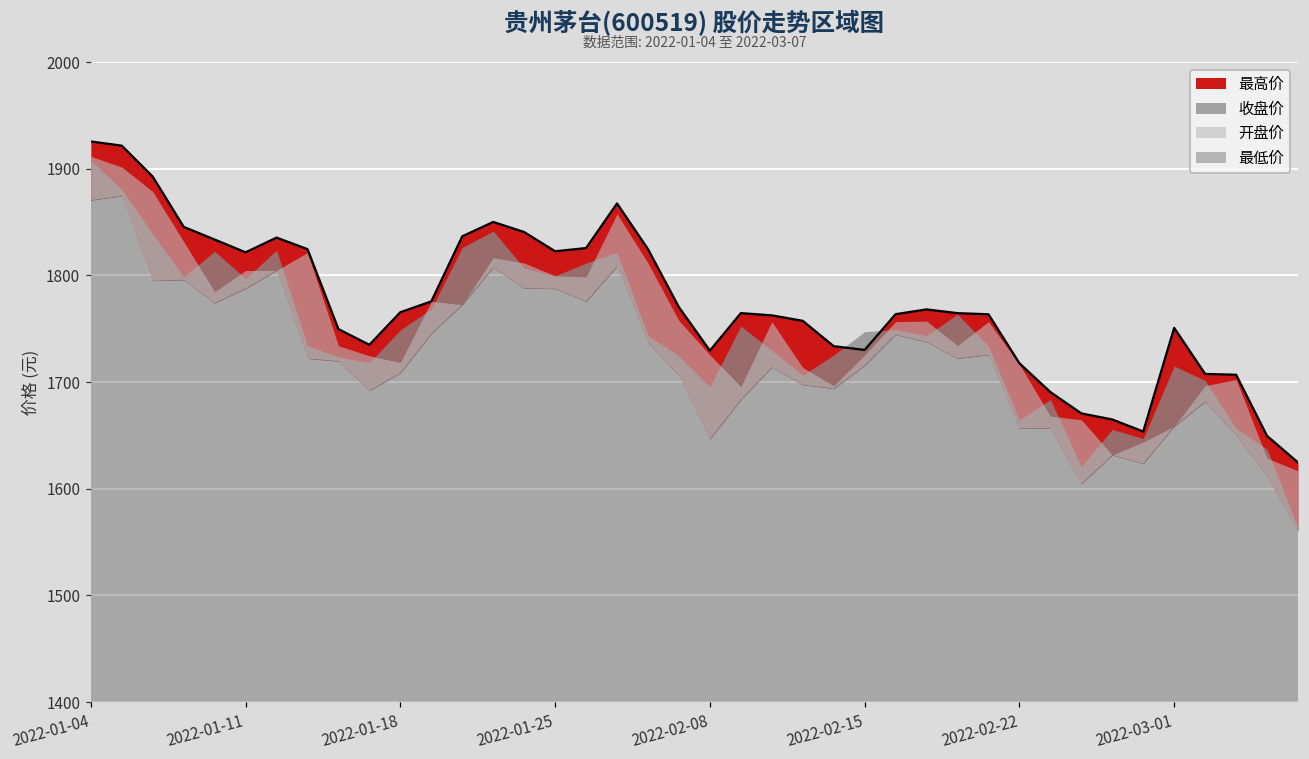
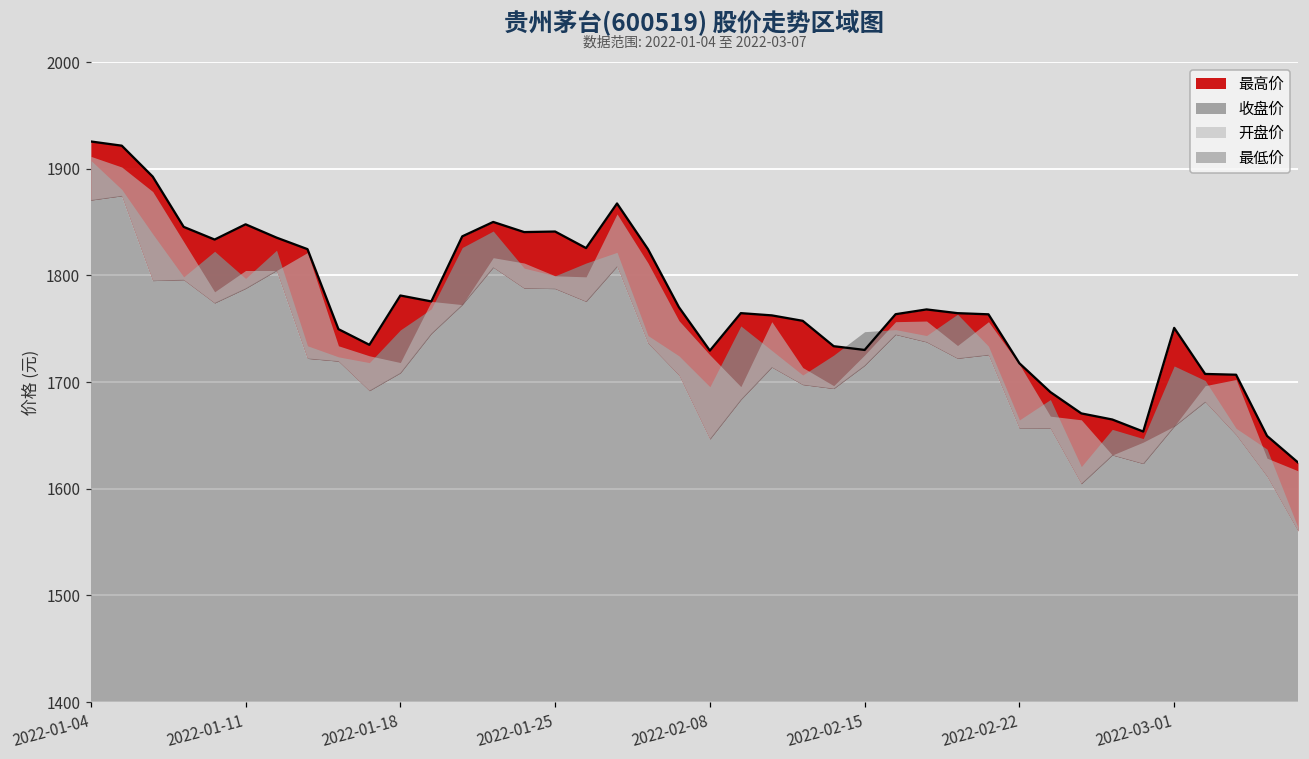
  {
    "最高价": {
      "2022-01-04": 1930,
-     "2022-01-11": 1820,
-     "2022-01-18": 1770,
-     "2022-01-25": 1820,
+     "2022-01-11": 1850,
+     "2022-01-18": 1780,
+     "2022-01-25": 1840,
      "2022-02-08": 1730,
      "2022-02-15": 1730,
      "2022-03-01": 1750
    }
  }
